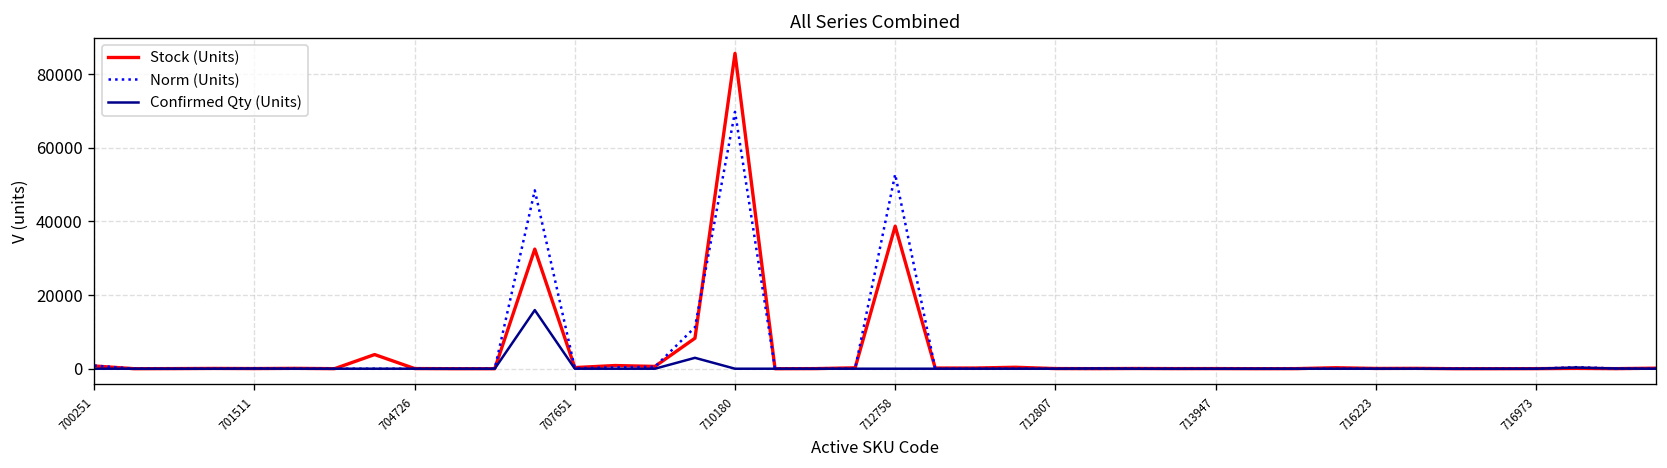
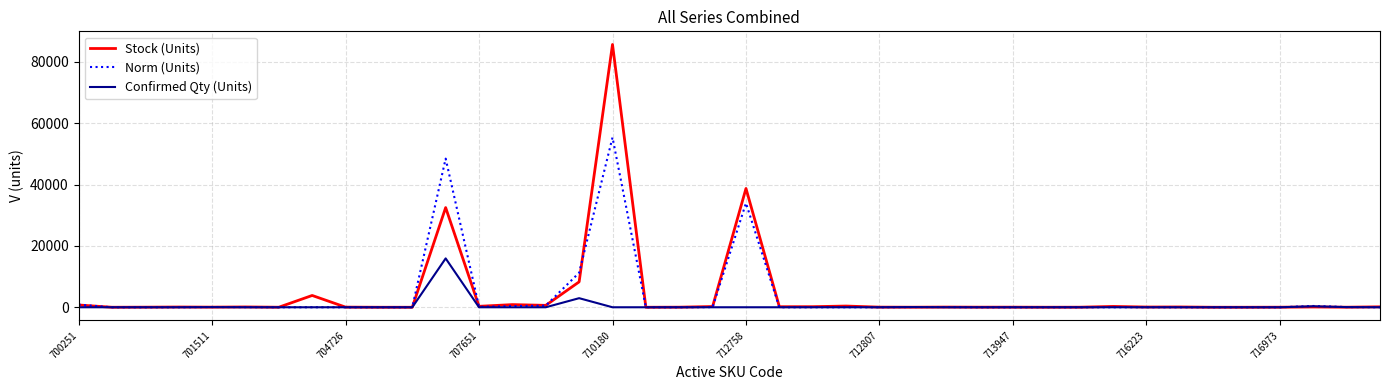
  {
    "Stock (Units)": {
      "710180": 86000,
      "712758": 39000
    },
    "Norm (Units)": {
-     "710180": 70000,
-     "712758": 53000
+     "710180": 55000,
+     "712758": 34000
    },
    "Confirmed Qty (Units)": {
      "710180": 0,
      "712758": 0
    }
  }
